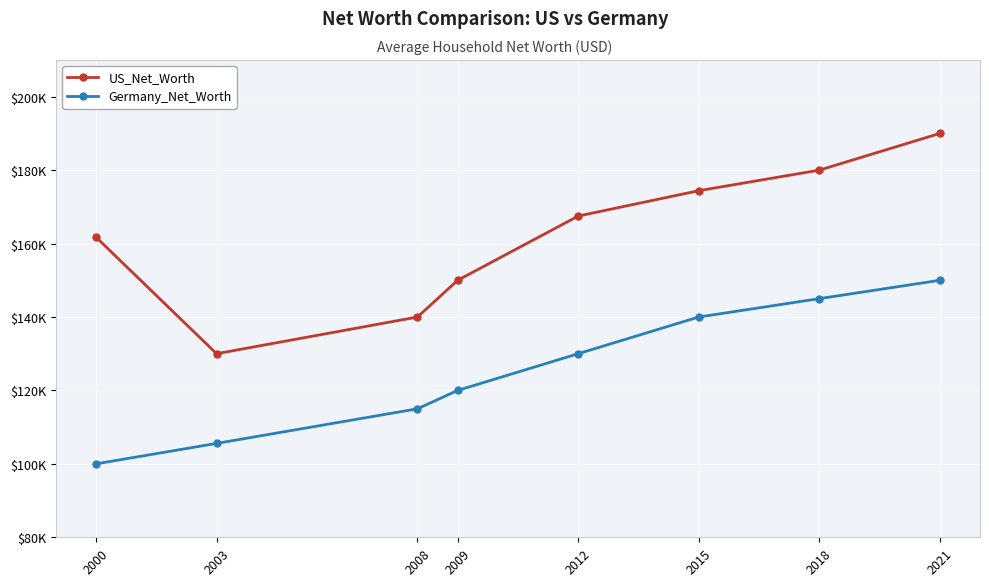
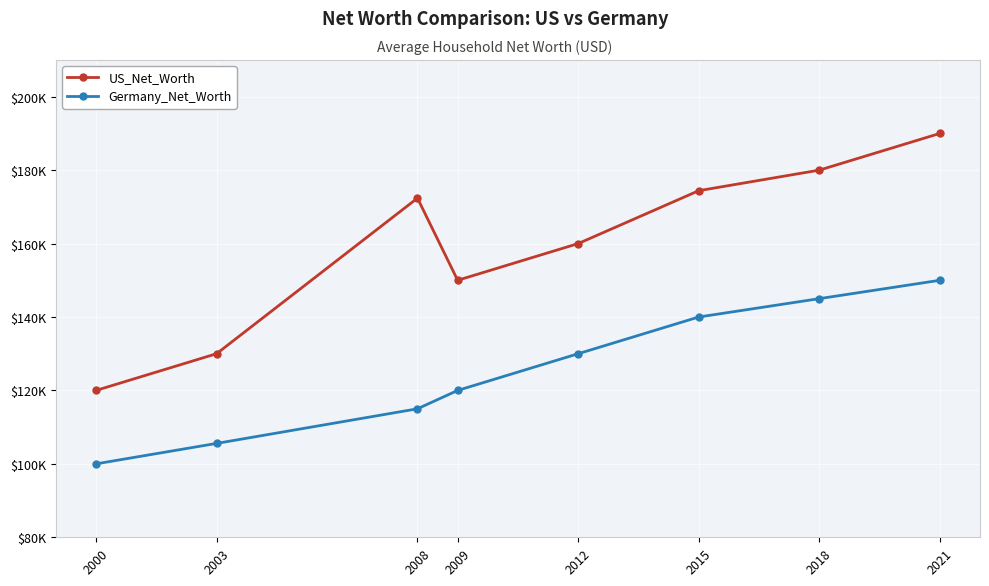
  {
    "US_Net_Worth": {
-     "2000": "$162000",
+     "2000": "$120000",
      "2003": "$130000",
-     "2008": "$140000",
+     "2008": "$172000",
      "2009": "$150000",
-     "2012": "$167000",
+     "2012": "$160000",
      "2015": "$174000",
      "2018": "$180000",
      "2021": "$190000"
    },
    "Germany_Net_Worth": {
      "2000": "$100000",
      "2003": "$106000",
      "2008": "$115000",
      "2009": "$120000",
      "2012": "$130000",
      "2015": "$140000",
      "2018": "$145000",
      "2021": "$150000"
    }
  }
